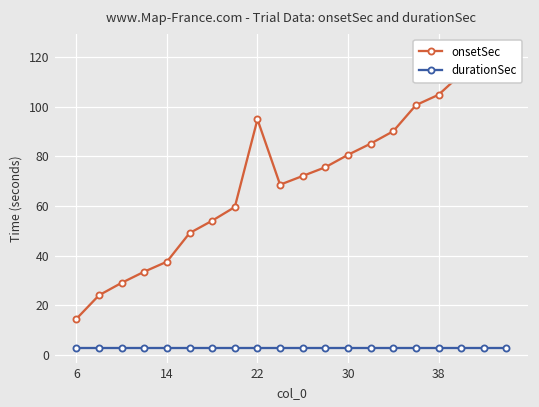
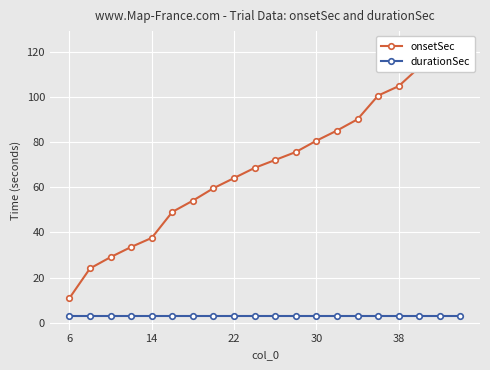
  {
    "onsetSec": {
-     "6": 15,
+     "6": 11,
      "14": 38,
-     "22": 95,
+     "22": 64,
      "30": 81,
      "38": 105
    },
    "durationSec": {
      "6": 3,
      "14": 3,
      "22": 3,
      "30": 3,
      "38": 3
    }
  }
